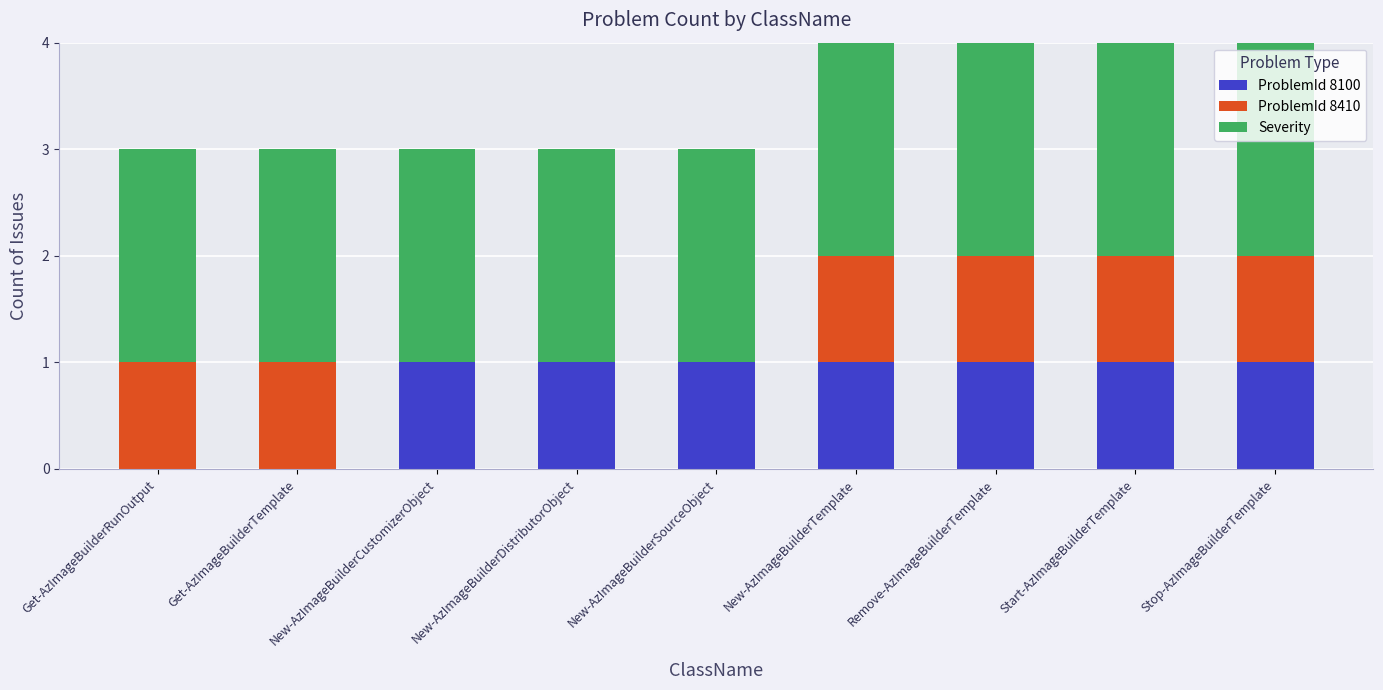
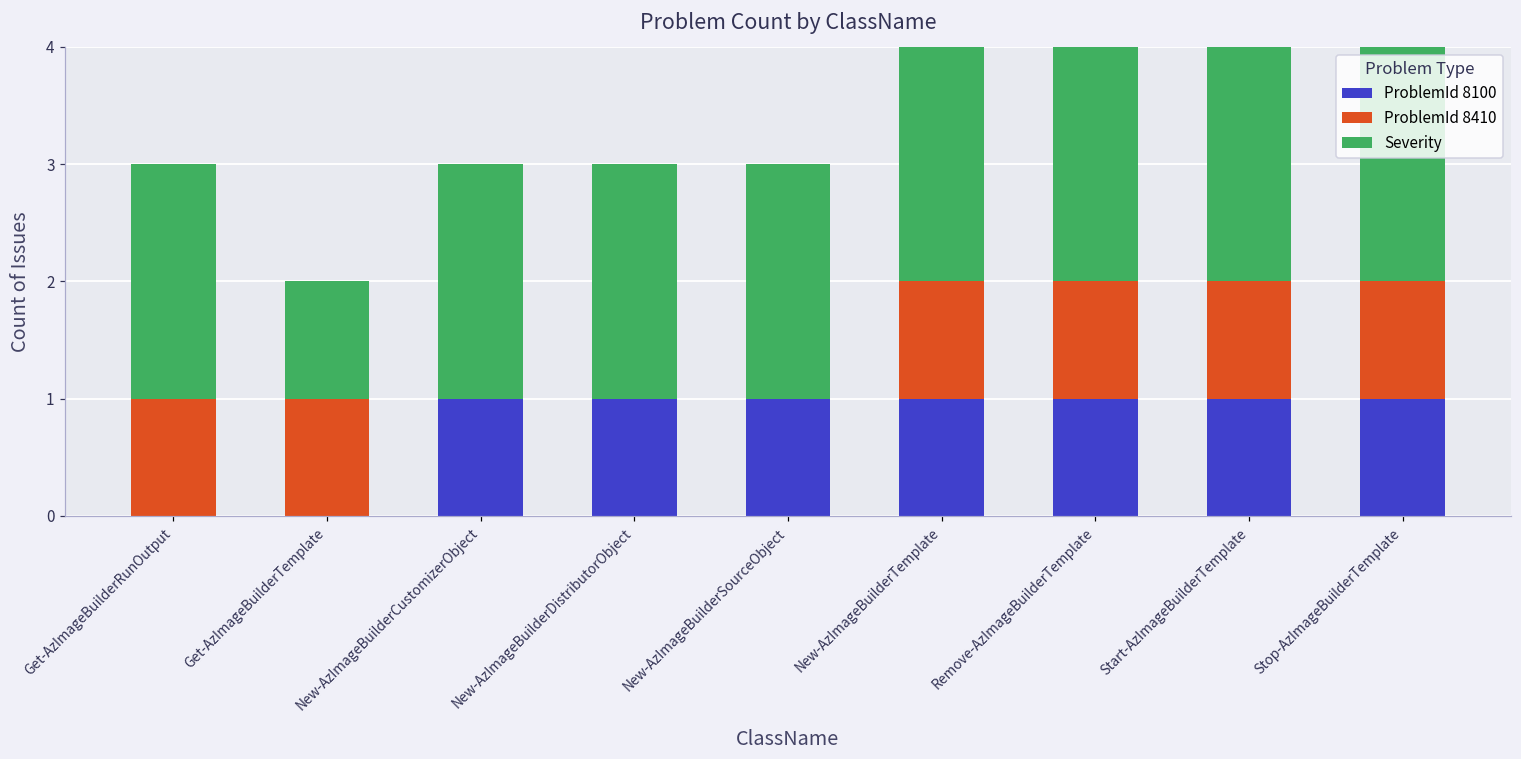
  {
    "ProblemId 8100": {
      "Get-AzImageBuilderRunOutput": 0,
      "Get-AzImageBuilderTemplate": 0,
      "New-AzImageBuilderCustomizerObject": 1,
      "New-AzImageBuilderDistributorObject": 1,
      "New-AzImageBuilderSourceObject": 1,
      "New-AzImageBuilderTemplate": 1,
      "Remove-AzImageBuilderTemplate": 1,
      "Start-AzImageBuilderTemplate": 1,
      "Stop-AzImageBuilderTemplate": 1
    },
    "Severity": {
      "Get-AzImageBuilderRunOutput": 2,
-     "Get-AzImageBuilderTemplate": 2,
+     "Get-AzImageBuilderTemplate": 1,
      "New-AzImageBuilderCustomizerObject": 2,
      "New-AzImageBuilderDistributorObject": 2,
      "New-AzImageBuilderSourceObject": 2,
      "New-AzImageBuilderTemplate": 2,
      "Remove-AzImageBuilderTemplate": 2,
      "Start-AzImageBuilderTemplate": 2,
      "Stop-AzImageBuilderTemplate": 2
    }
  }
